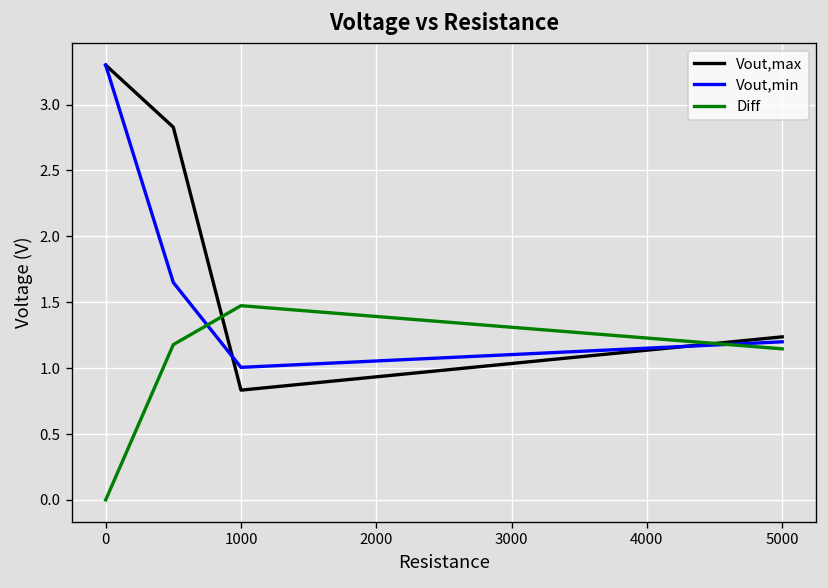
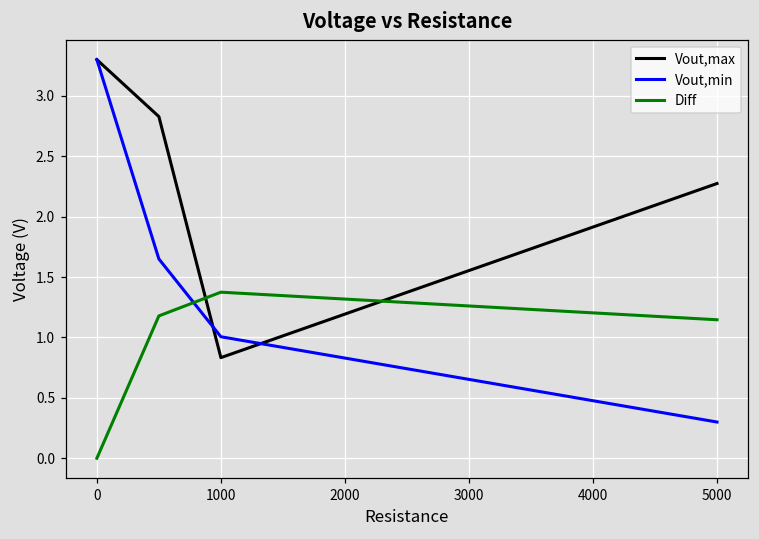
  {
    "Vout,max": {
      "1000": 0.83,
-     "5000": 1.24
+     "5000": 2.27
    },
    "Vout,min": {
      "1000": 1.0,
-     "5000": 1.2
+     "5000": 0.3
    },
    "Diff": {
      "0": 0.00,
-     "1000": 1.47,
+     "1000": 1.37,
      "5000": 1.15
    }
  }
